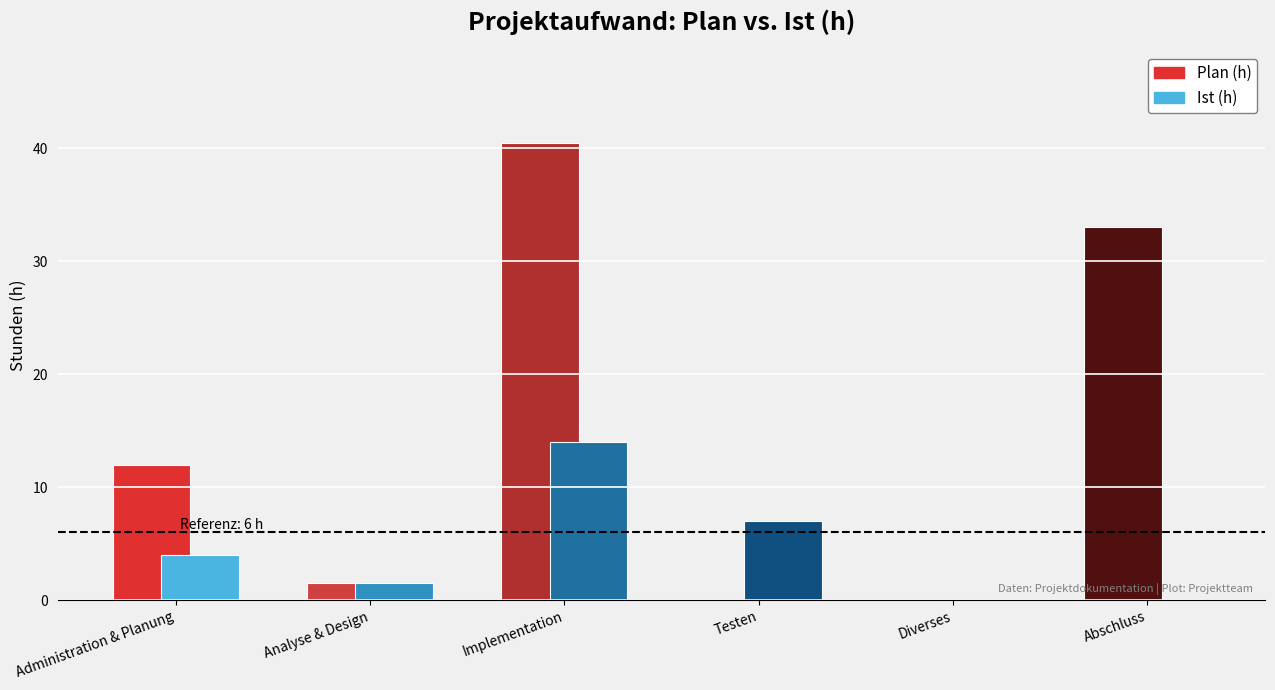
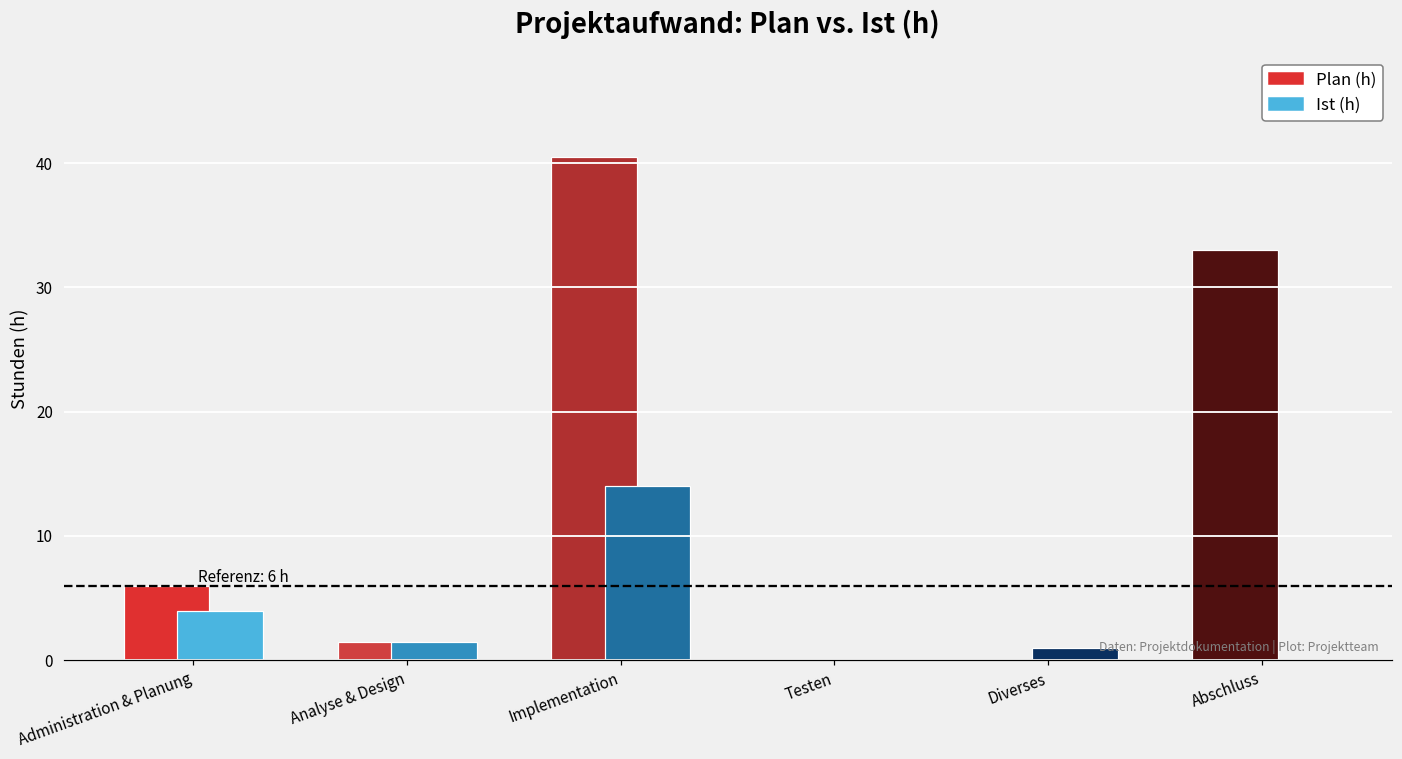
  {
    "Plan (h)": {
-     "Administration & Planung": 12,
+     "Administration & Planung": 6,
      "Analyse & Design": 1.5,
      "Implementation": 40.5,
      "Testen": 0,
      "Diverses": 0,
      "Abschluss": 33
    },
    "Ist (h)": {
      "Analyse & Design": 1.5,
      "Implementation": 14,
-     "Testen": 7,
-     "Diverses": 0,
+     "Testen": 0,
+     "Diverses": 1,
      "Abschluss": 0
    }
  }
